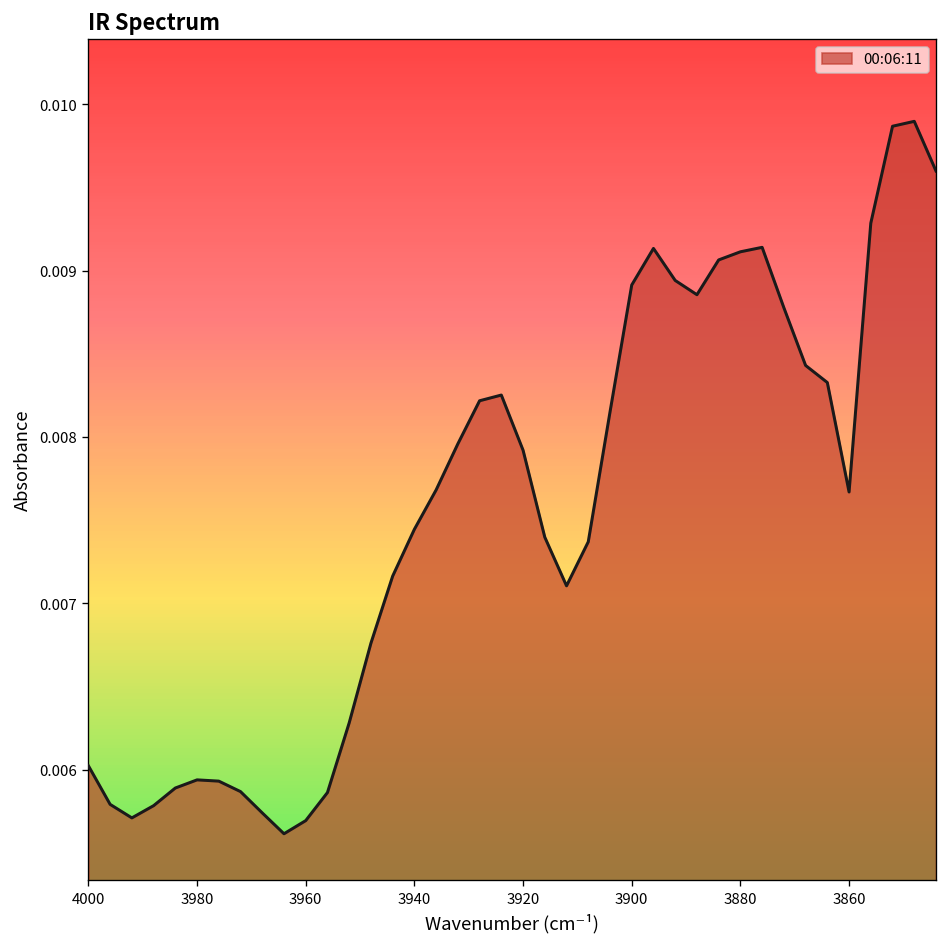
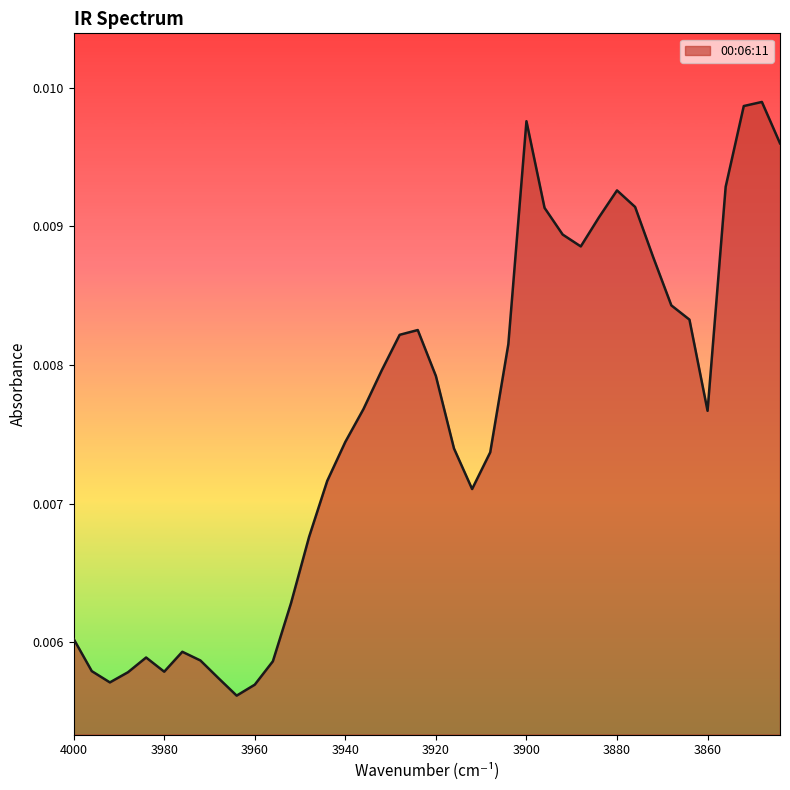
  {
    "4000": 0.00602,
-   "3980": 0.00594,
+   "3980": 0.00579,
    "3960": 0.00569,
    "3940": 0.00745,
    "3920": 0.00792,
-   "3900": 0.00891,
-   "3880": 0.00911,
+   "3900": 0.00976,
+   "3880": 0.00926,
    "3860": 0.00767
  }
